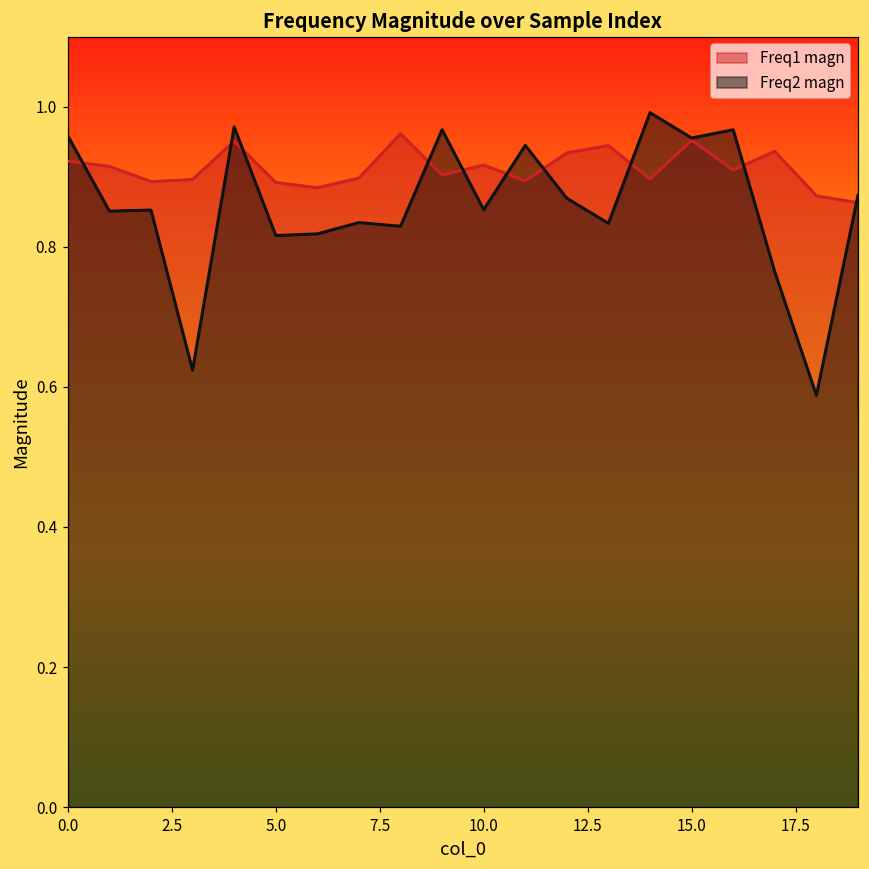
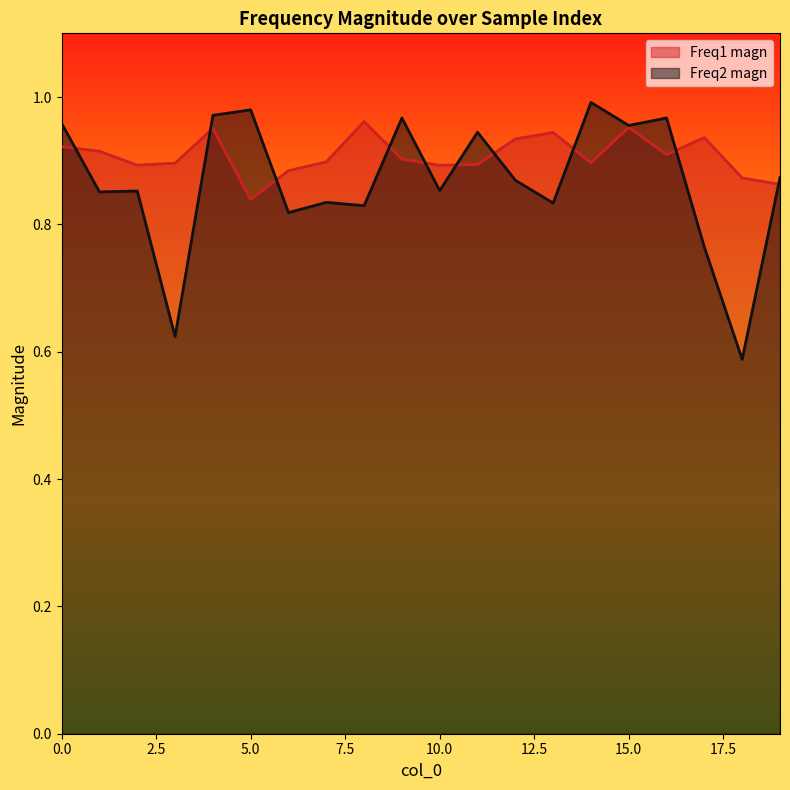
  {
    "Freq1 magn": {
      "0.0": 0.92,
-     "5.0": 0.89,
-     "10.0": 0.92
+     "5.0": 0.84,
+     "10.0": 0.89
    },
    "Freq2 magn": {
      "0.0": 0.96,
-     "5.0": 0.82,
+     "5.0": 0.98,
      "10.0": 0.85
    }
  }
